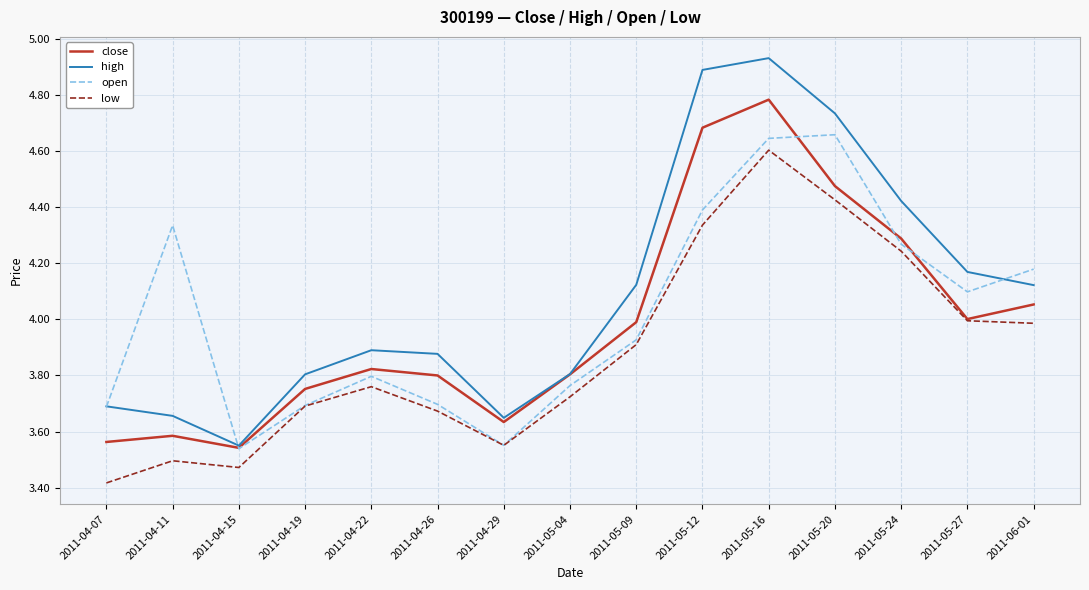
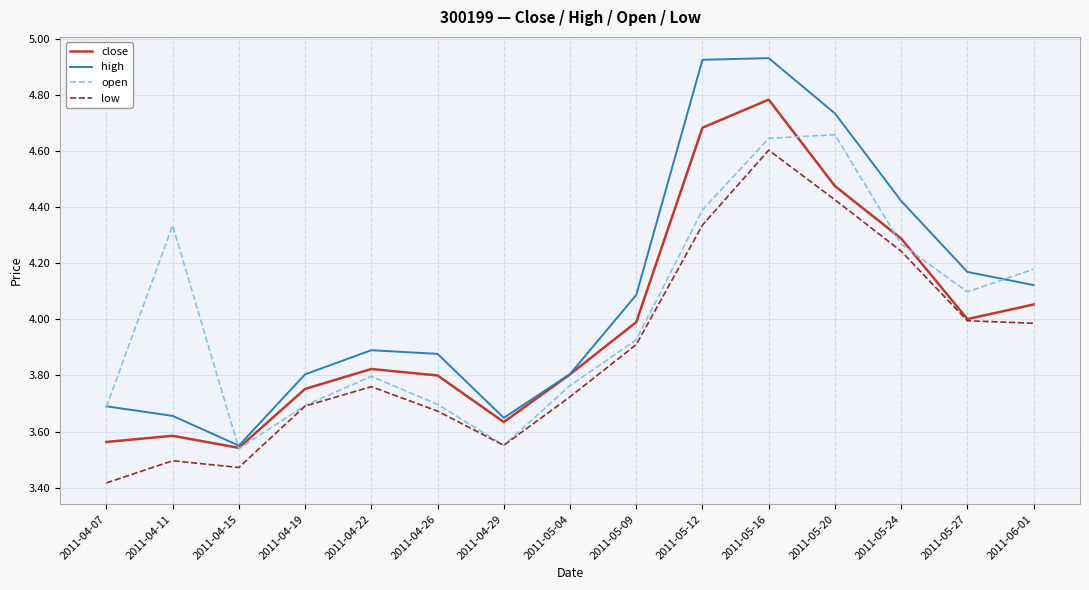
  {
    "high": {
      "2011-04-11": 3.66,
      "2011-04-19": 3.80,
      "2011-04-22": 3.89,
      "2011-04-26": 3.88,
      "2011-04-29": 3.65,
-     "2011-05-09": 4.12,
-     "2011-05-12": 4.89,
+     "2011-05-09": 4.09,
+     "2011-05-12": 4.93,
      "2011-05-16": 4.93,
      "2011-05-20": 4.73,
      "2011-05-24": 4.42,
      "2011-05-27": 4.17,
      "2011-06-01": 4.12
    },
    "open": {
      "2011-04-11": 4.34,
      "2011-04-22": 3.80,
      "2011-04-26": 3.70,
      "2011-05-04": 3.76,
      "2011-05-09": 3.93,
      "2011-05-12": 4.39,
      "2011-05-16": 4.65,
      "2011-05-20": 4.66,
      "2011-05-24": 4.27,
      "2011-05-27": 4.10,
      "2011-06-01": 4.18
    }
  }
